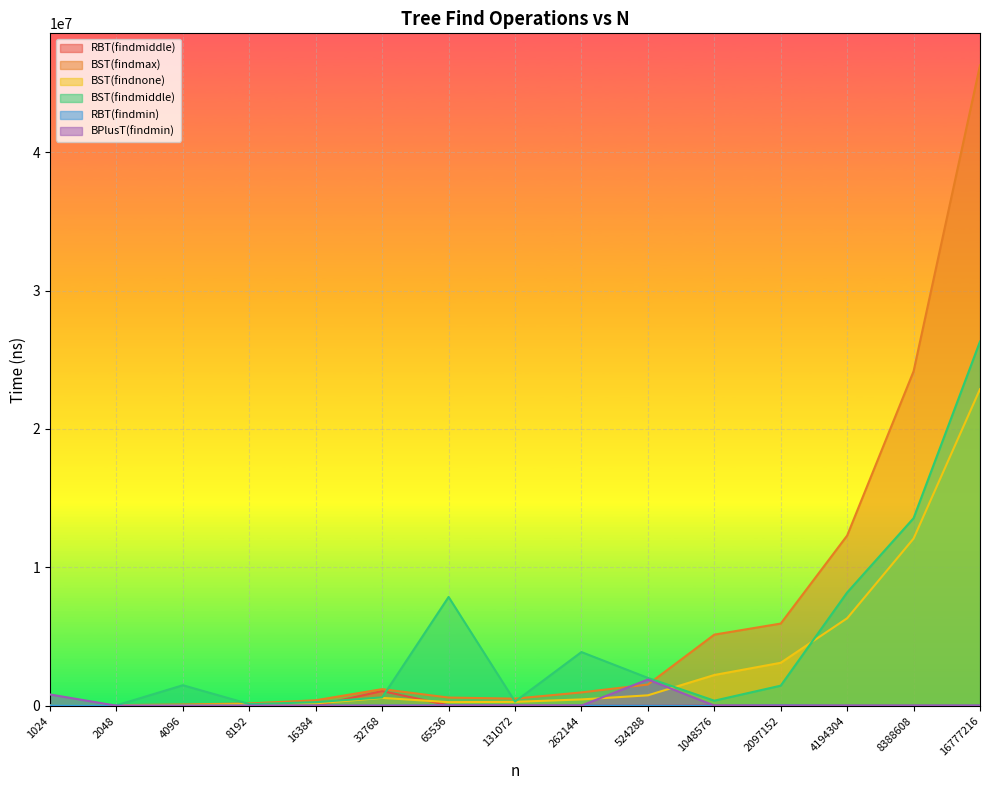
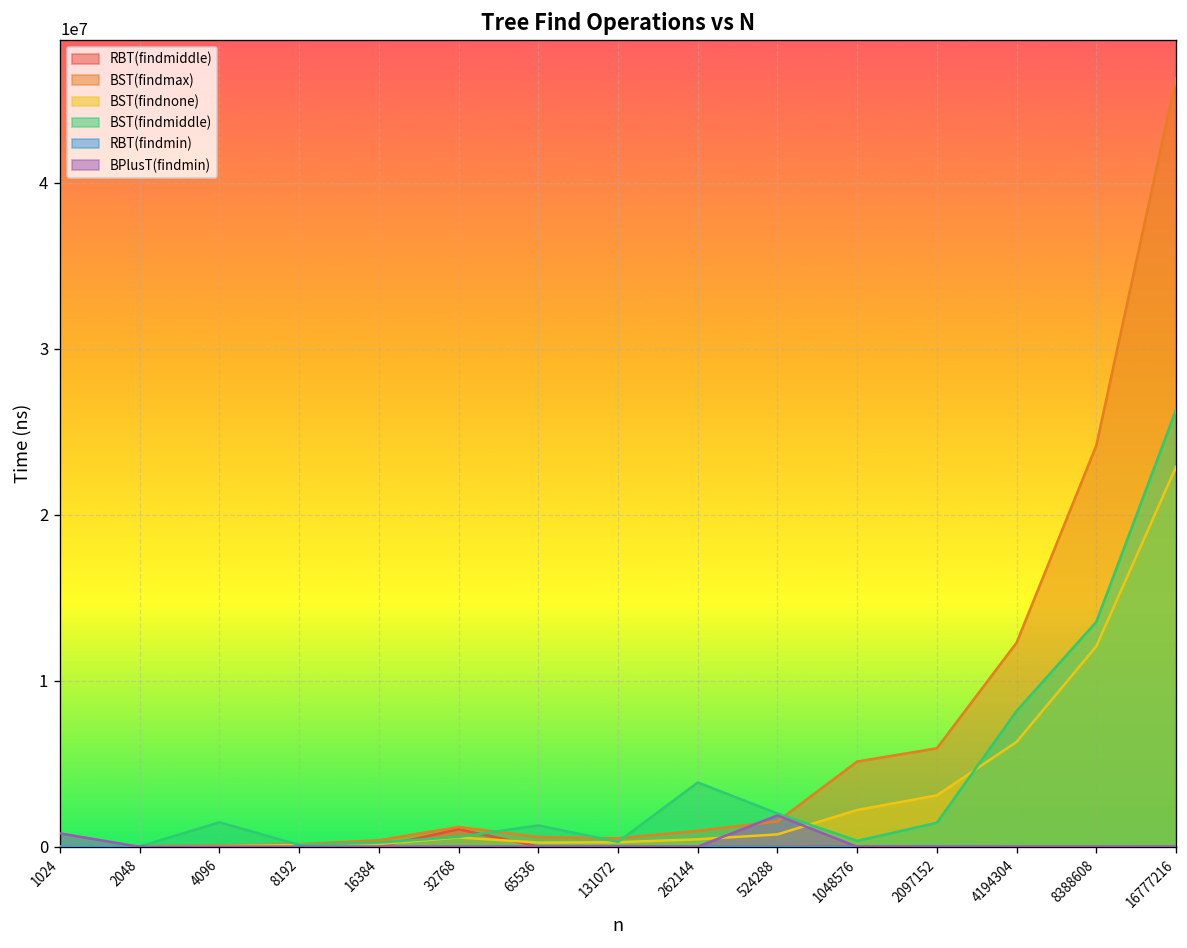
  {
    "BST(findmiddle)": {
      "4096": 1500000,
-     "65536": 7900000,
+     "65536": 1300000,
      "262144": 3900000,
      "1048576": 400000,
      "2097152": 1500000,
      "4194304": 8200000,
      "8388608": 13600000,
      "16777216": 26300000
    },
    "BPlusT(findmin)": {
      "1024": 800000
    }
  }
